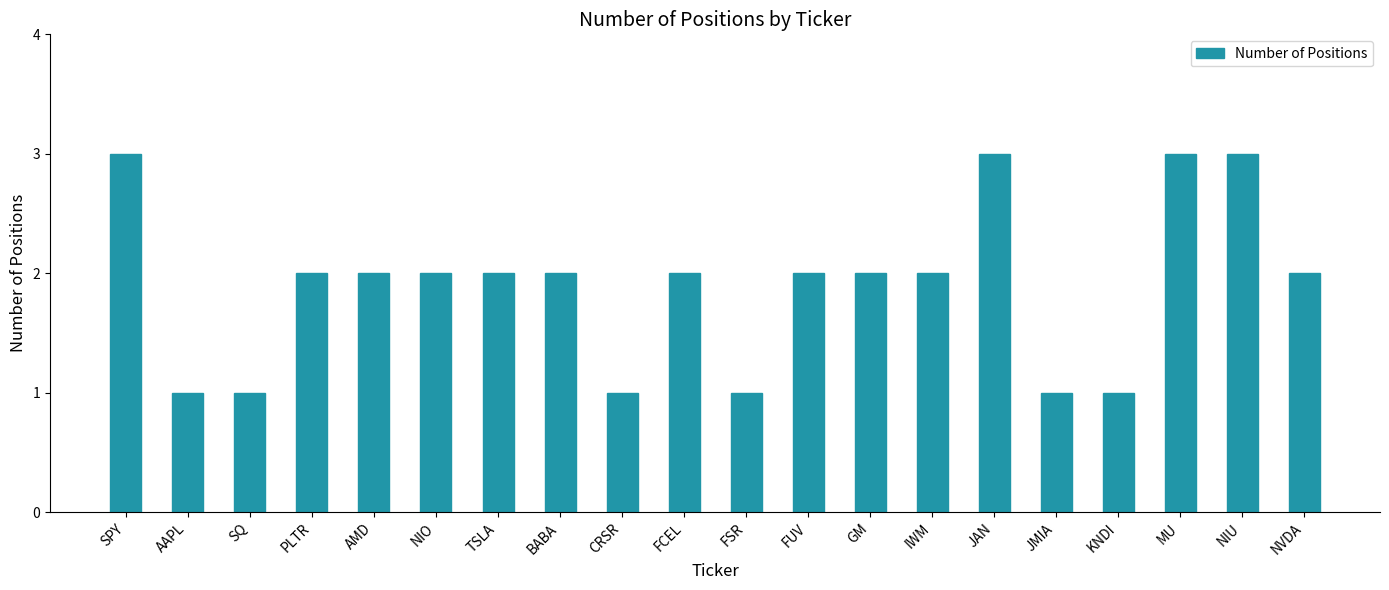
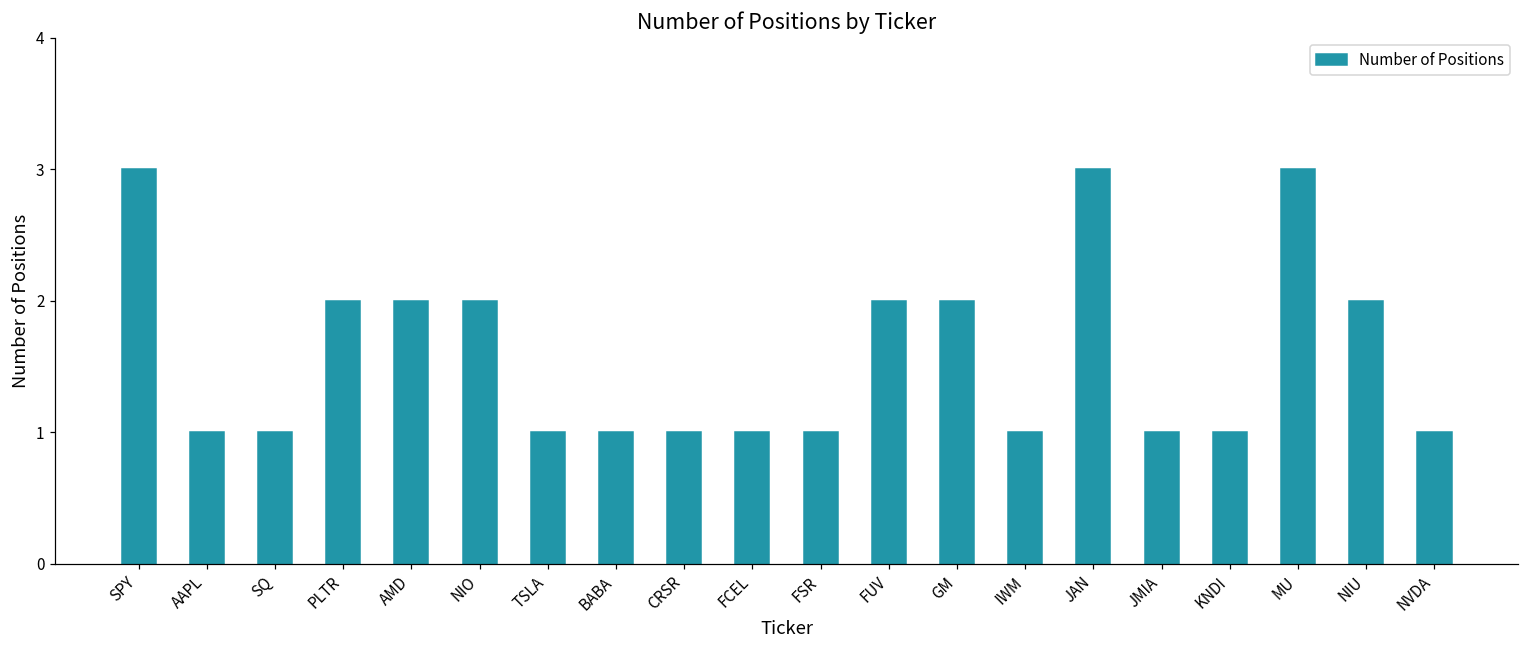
  {
    "SPY": 3,
    "AAPL": 1,
    "SQ": 1,
    "PLTR": 2,
    "AMD": 2,
    "NIO": 2,
-   "TSLA": 2,
-   "BABA": 2,
+   "TSLA": 1,
+   "BABA": 1,
    "CRSR": 1,
-   "FCEL": 2,
+   "FCEL": 1,
    "FSR": 1,
    "FUV": 2,
    "GM": 2,
-   "IWM": 2,
+   "IWM": 1,
    "JAN": 3,
    "JMIA": 1,
    "KNDI": 1,
    "MU": 3,
-   "NIU": 3,
-   "NVDA": 2
+   "NIU": 2,
+   "NVDA": 1
  }
